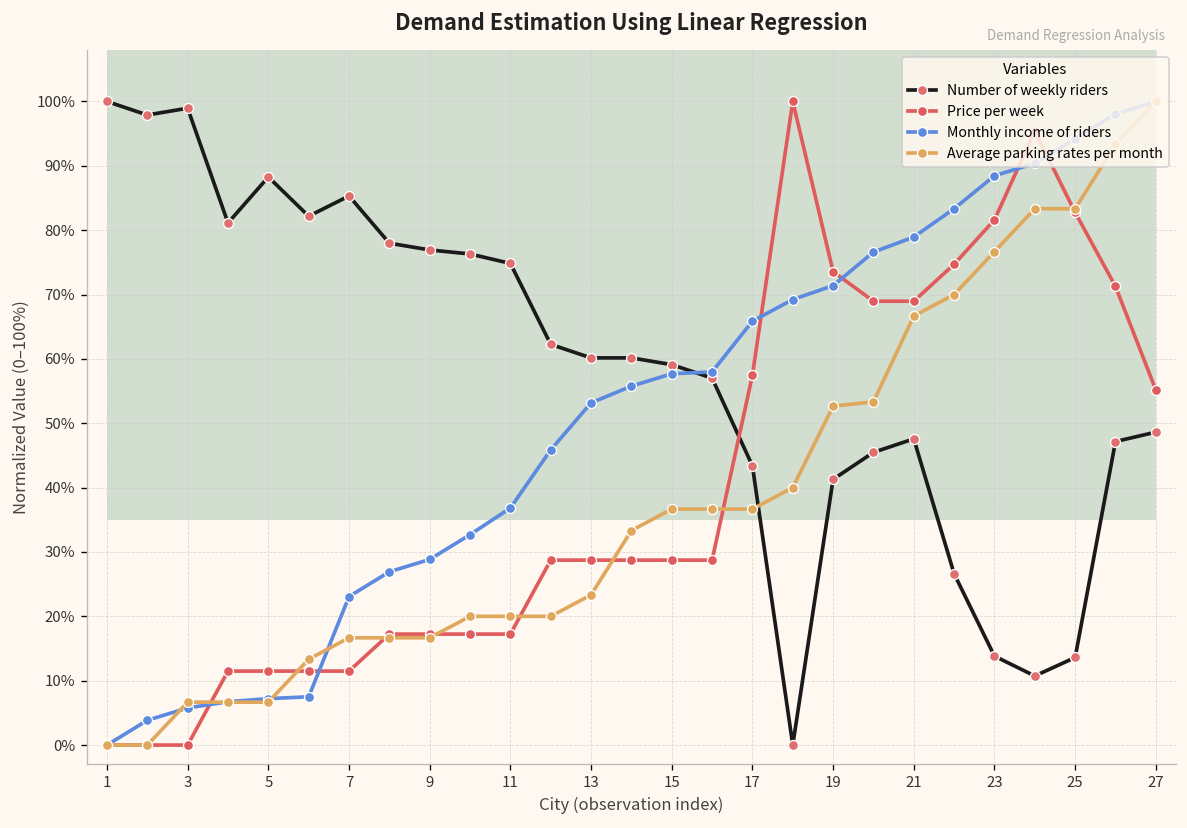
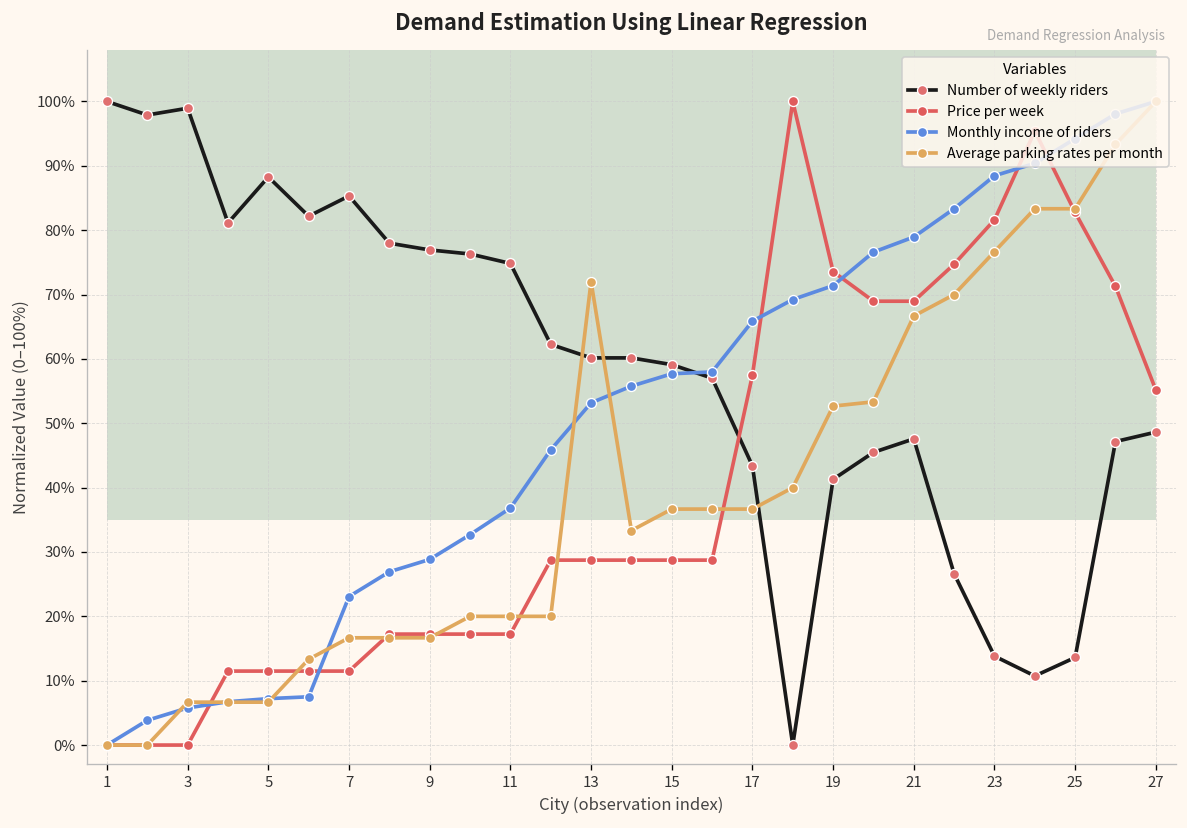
  {
    "Number of weekly riders": {
      "1": "100%",
      "3": "99%",
      "5": "88%",
      "7": "85%",
      "9": "77%",
      "11": "75%",
      "13": "60%",
      "15": "59%",
      "17": "43%",
      "19": "41%",
      "21": "48%",
      "23": "14%",
      "25": "14%",
      "27": "49%"
    },
    "Price per week": {
      "3": "0%",
      "5": "11%",
      "7": "11%",
      "9": "17%",
      "11": "17%",
      "13": "29%",
      "15": "29%",
      "17": "57%",
      "19": "74%",
      "21": "69%",
      "23": "82%",
      "25": "83%",
      "27": "55%"
    },
    "Monthly income of riders": {
      "3": "6%",
      "5": "7%",
      "7": "23%",
      "9": "29%",
      "11": "37%",
      "13": "53%",
      "15": "58%",
      "17": "66%",
      "19": "71%",
      "21": "79%",
      "23": "88%"
    },
    "Average parking rates per month": {
      "3": "7%",
      "5": "7%",
      "7": "17%",
      "9": "17%",
      "11": "20%",
-     "13": "23%",
+     "13": "72%",
      "15": "37%",
      "17": "37%",
      "19": "53%",
      "21": "67%",
      "23": "77%",
      "25": "83%"
    }
  }
